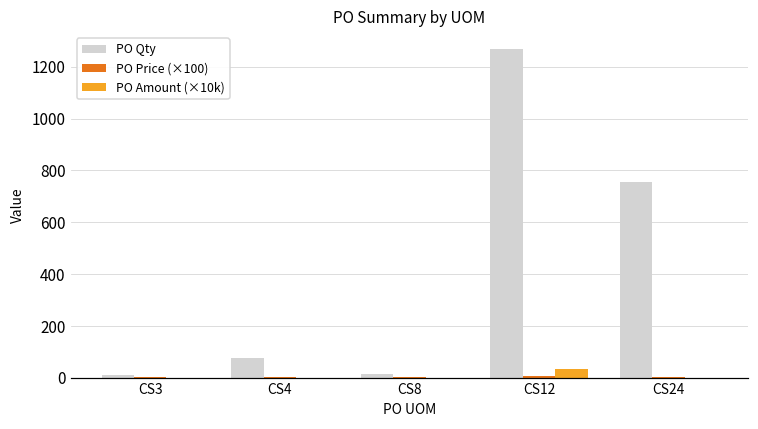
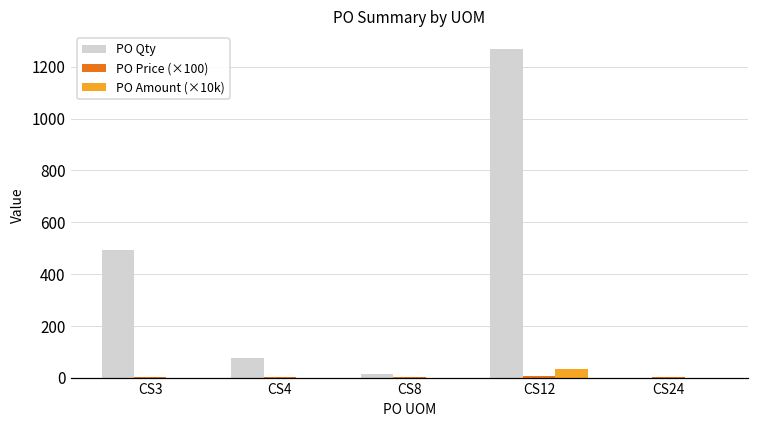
  {
    "PO Qty": {
-     "CS3": 10,
+     "CS3": 490,
      "CS4": 80,
      "CS8": 10,
      "CS12": 1270,
-     "CS24": 750
+     "CS24": 0
    }
  }
